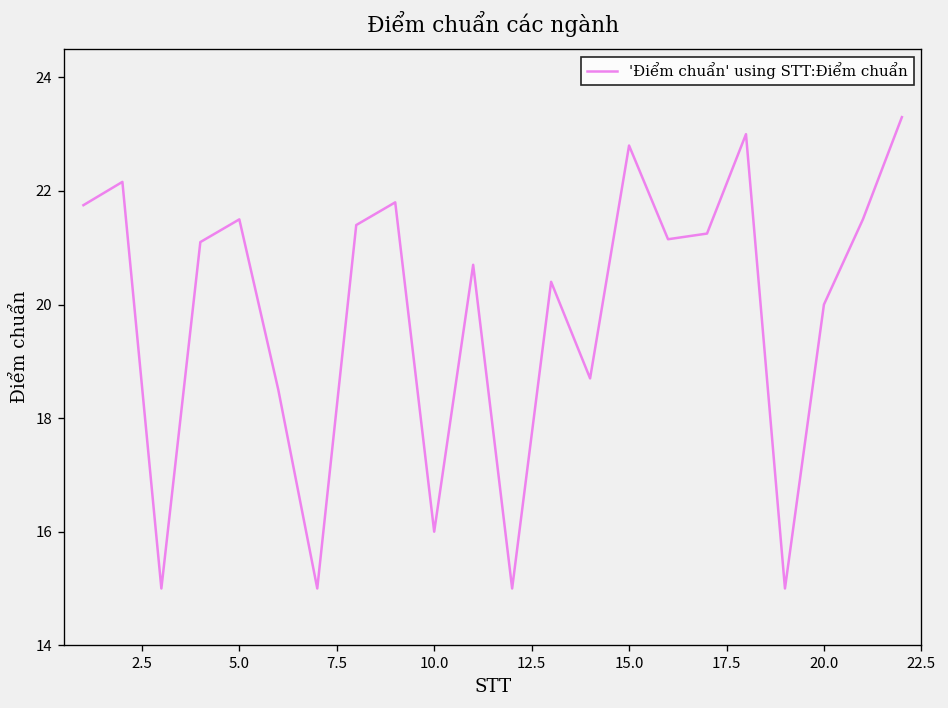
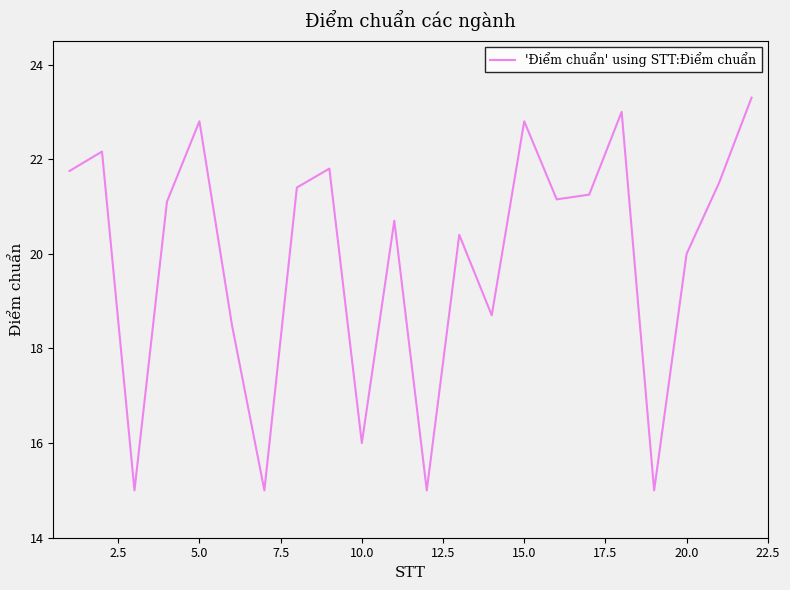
  {
-   "5.0": 21.5,
+   "5.0": 22.8,
    "10.0": 16.0,
    "15.0": 22.8,
    "20.0": 20.0
  }
